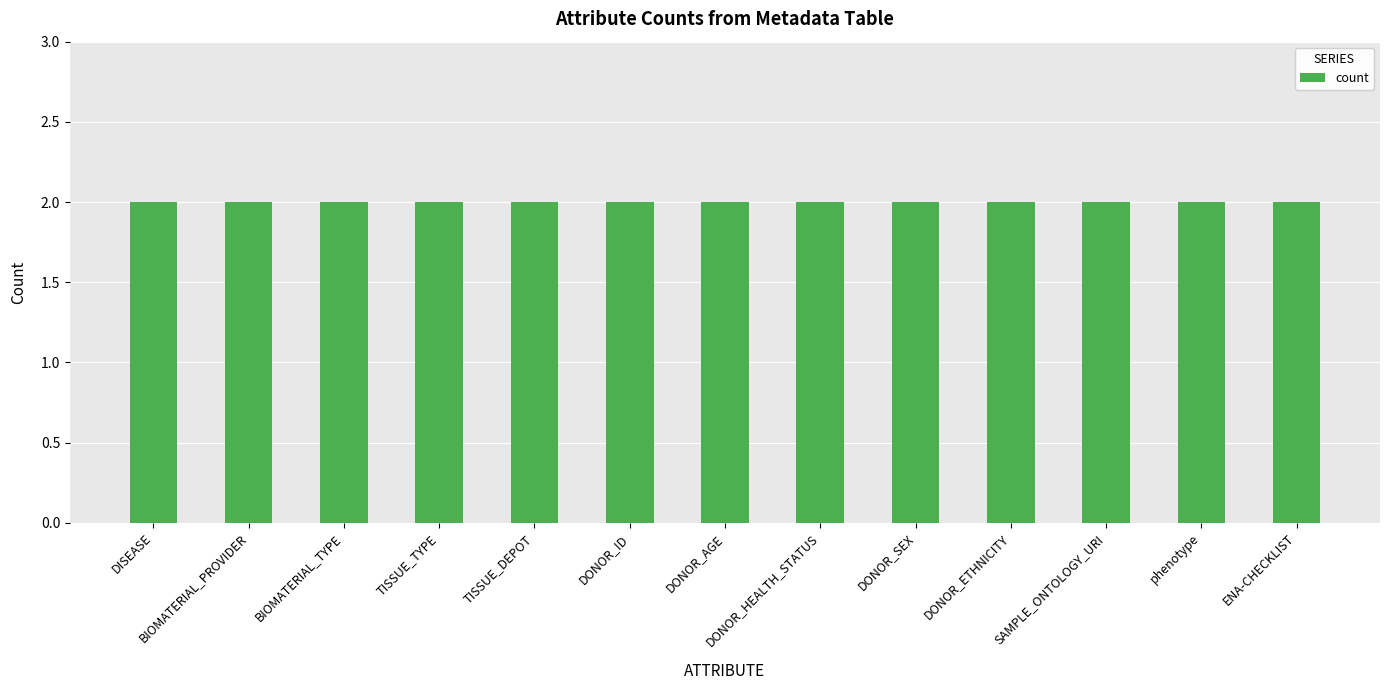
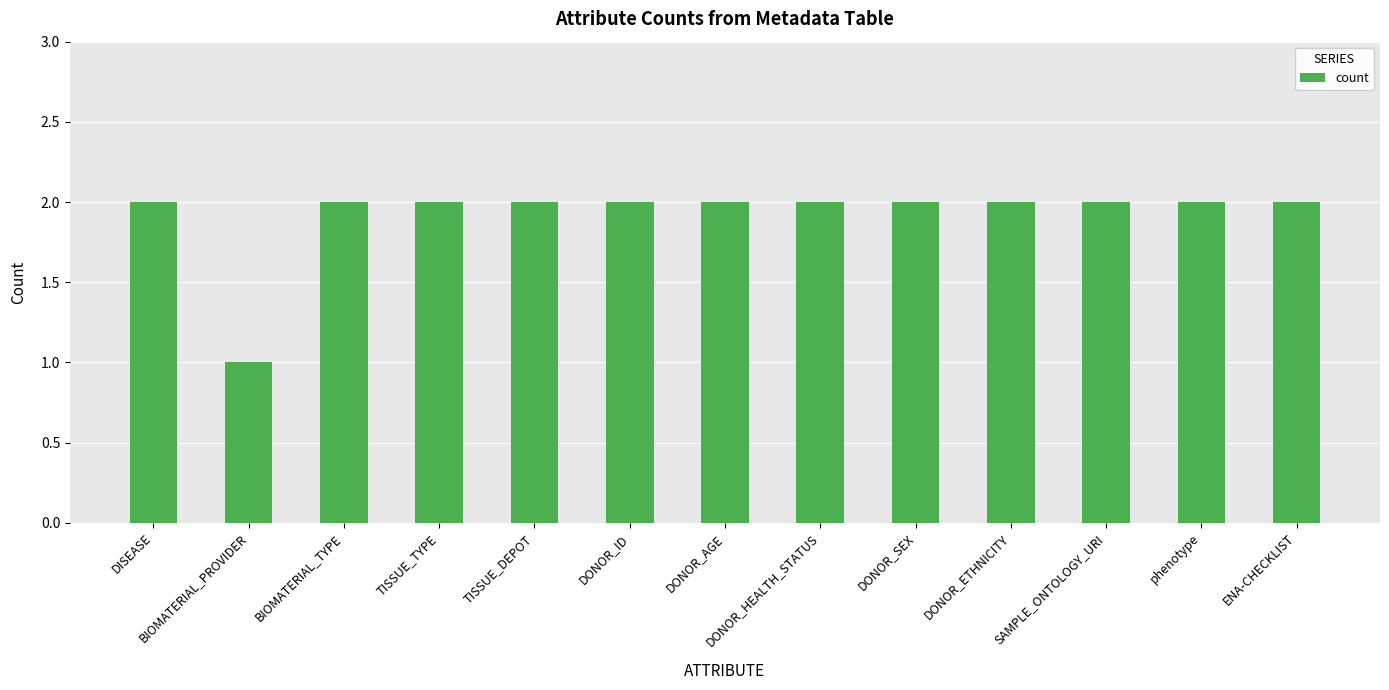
  {
    "DISEASE": 2,
-   "BIOMATERIAL_PROVIDER": 2,
+   "BIOMATERIAL_PROVIDER": 1,
    "BIOMATERIAL_TYPE": 2,
    "TISSUE_TYPE": 2,
    "TISSUE_DEPOT": 2,
    "DONOR_ID": 2,
    "DONOR_AGE": 2,
    "DONOR_HEALTH_STATUS": 2,
    "DONOR_SEX": 2,
    "DONOR_ETHNICITY": 2,
    "SAMPLE_ONTOLOGY_URI": 2,
    "phenotype": 2,
    "ENA-CHECKLIST": 2
  }
